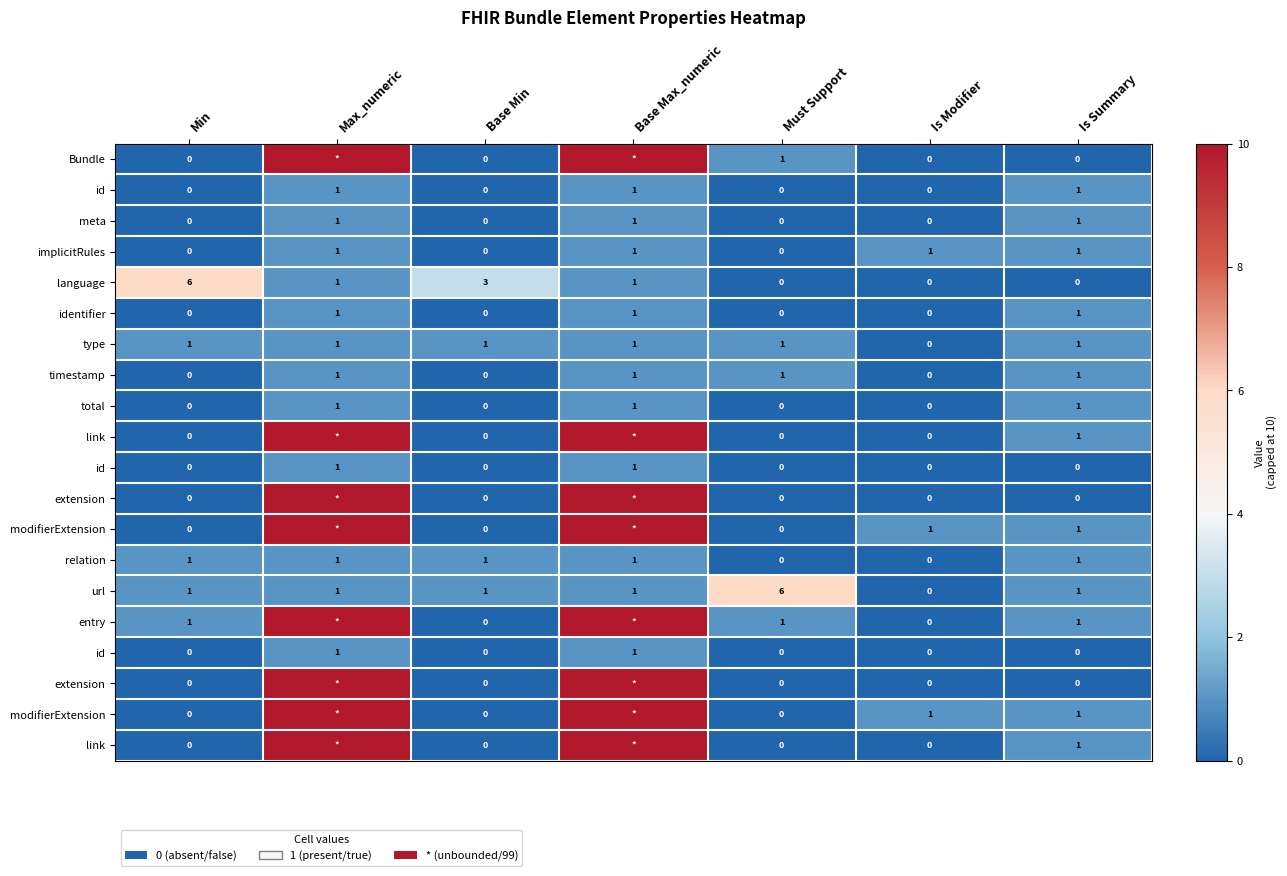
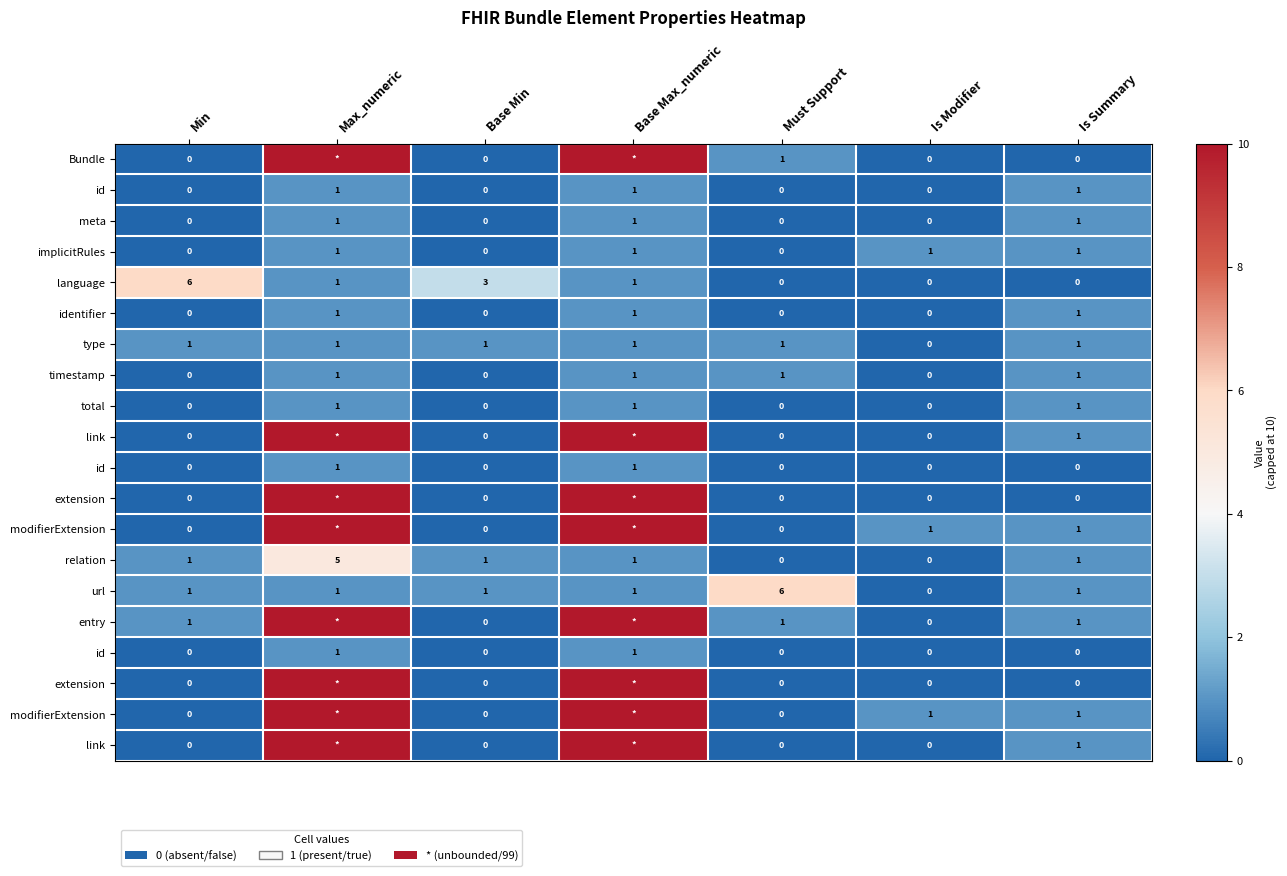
  {
    "Bundle": {
      "Min": 0,
      "Base Min": 0,
      "Must Support": 1,
      "Is Modifier": 0,
      "Is Summary": 0
    },
    "meta": {
      "Min": 0,
      "Max_numeric": 1,
      "Base Min": 0,
      "Base Max_numeric": 1,
      "Must Support": 0,
      "Is Modifier": 0,
      "Is Summary": 1
    },
    "implicitRules": {
      "Min": 0,
      "Max_numeric": 1,
      "Base Min": 0,
      "Base Max_numeric": 1,
      "Must Support": 0,
      "Is Modifier": 1,
      "Is Summary": 1
    },
    "language": {
      "Min": 6,
      "Max_numeric": 1,
      "Base Min": 3,
      "Base Max_numeric": 1,
      "Must Support": 0,
      "Is Modifier": 0,
      "Is Summary": 0
    },
    "identifier": {
      "Min": 0,
      "Max_numeric": 1,
      "Base Min": 0,
      "Base Max_numeric": 1,
      "Must Support": 0,
      "Is Modifier": 0,
      "Is Summary": 1
    },
    "type": {
      "Min": 1,
      "Max_numeric": 1,
      "Base Min": 1,
      "Base Max_numeric": 1,
      "Must Support": 1,
      "Is Modifier": 0,
      "Is Summary": 1
    },
    "timestamp": {
      "Min": 0,
      "Max_numeric": 1,
      "Base Min": 0,
      "Base Max_numeric": 1,
      "Must Support": 1,
      "Is Modifier": 0,
      "Is Summary": 1
    },
    "total": {
      "Min": 0,
      "Max_numeric": 1,
      "Base Min": 0,
      "Base Max_numeric": 1,
      "Must Support": 0,
      "Is Modifier": 0,
      "Is Summary": 1
    },
    "relation": {
      "Min": 1,
-     "Max_numeric": 1,
+     "Max_numeric": 5,
      "Base Min": 1,
      "Base Max_numeric": 1,
      "Must Support": 0,
      "Is Modifier": 0,
      "Is Summary": 1
    },
    "url": {
      "Min": 1,
      "Max_numeric": 1,
      "Base Min": 1,
      "Base Max_numeric": 1,
      "Must Support": 6,
      "Is Modifier": 0,
      "Is Summary": 1
    },
    "entry": {
      "Min": 1,
      "Base Min": 0,
      "Must Support": 1,
      "Is Modifier": 0,
      "Is Summary": 1
    }
  }
